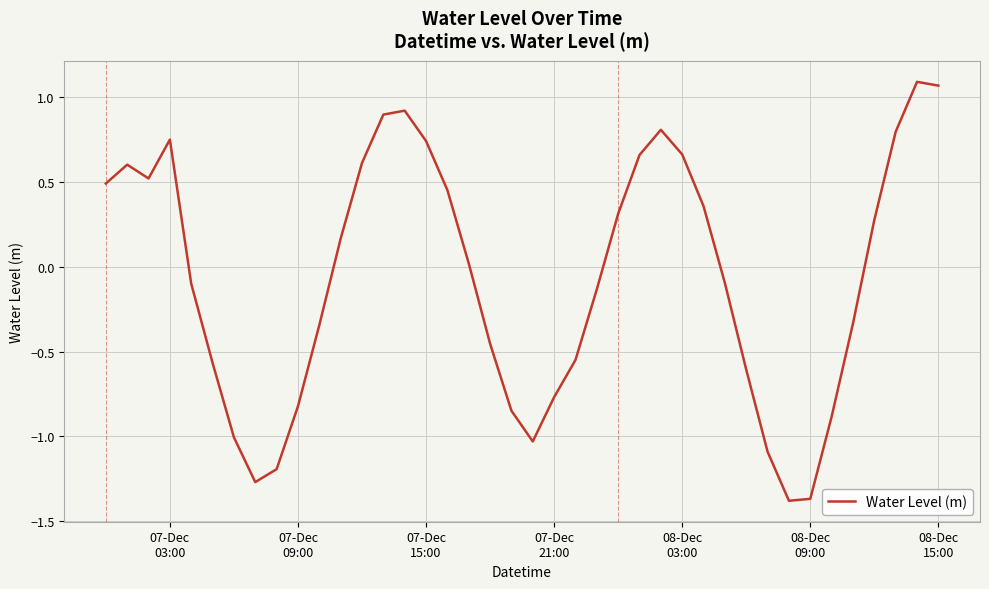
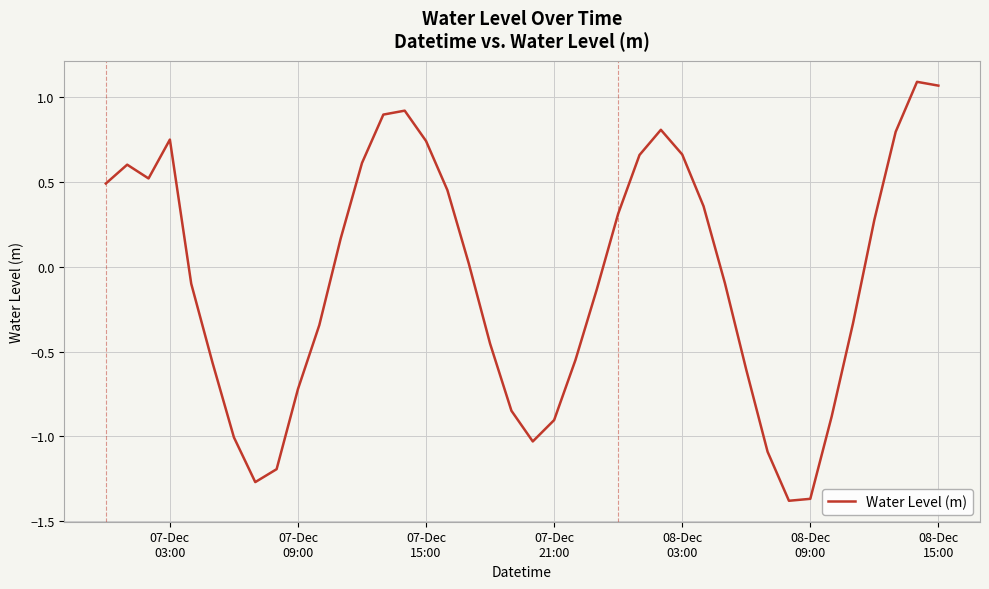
  {
    "07-Dec 03:00": 0.75,
-   "07-Dec 09:00": -0.82,
+   "07-Dec 09:00": -0.72,
    "07-Dec 15:00": 0.74,
-   "07-Dec 21:00": -0.77,
+   "07-Dec 21:00": -0.90,
    "08-Dec 03:00": 0.66,
    "08-Dec 09:00": -1.37,
    "08-Dec 15:00": 1.07
  }
